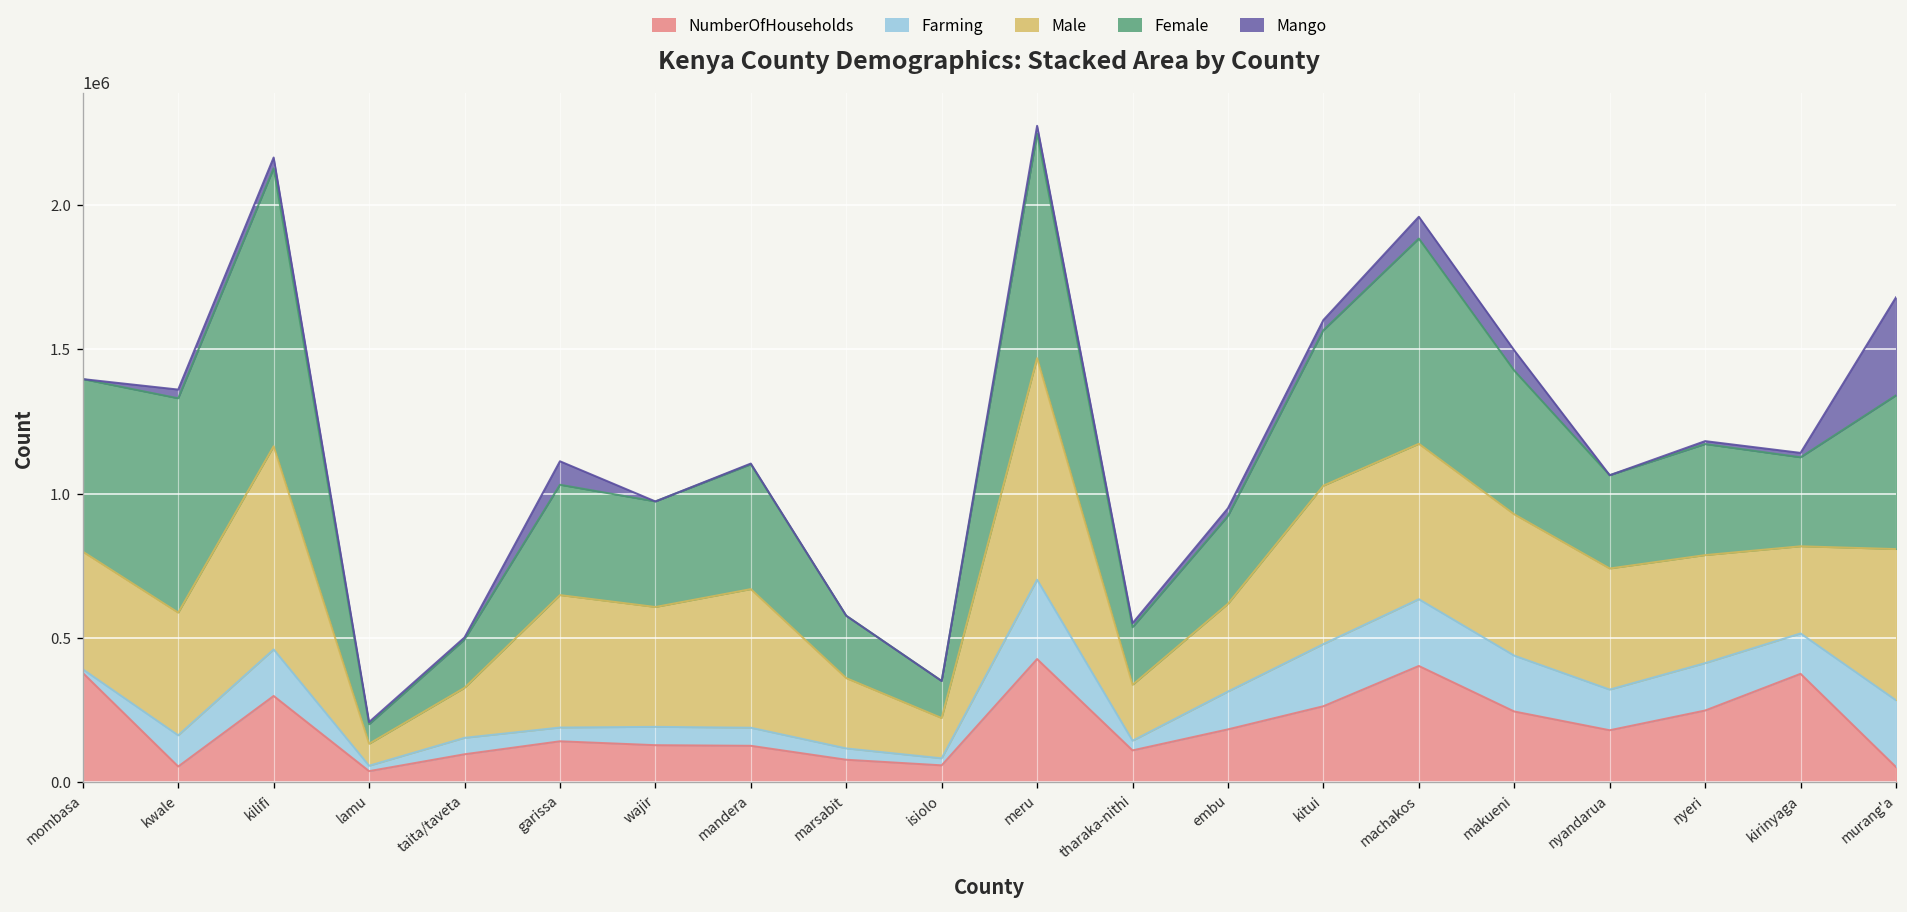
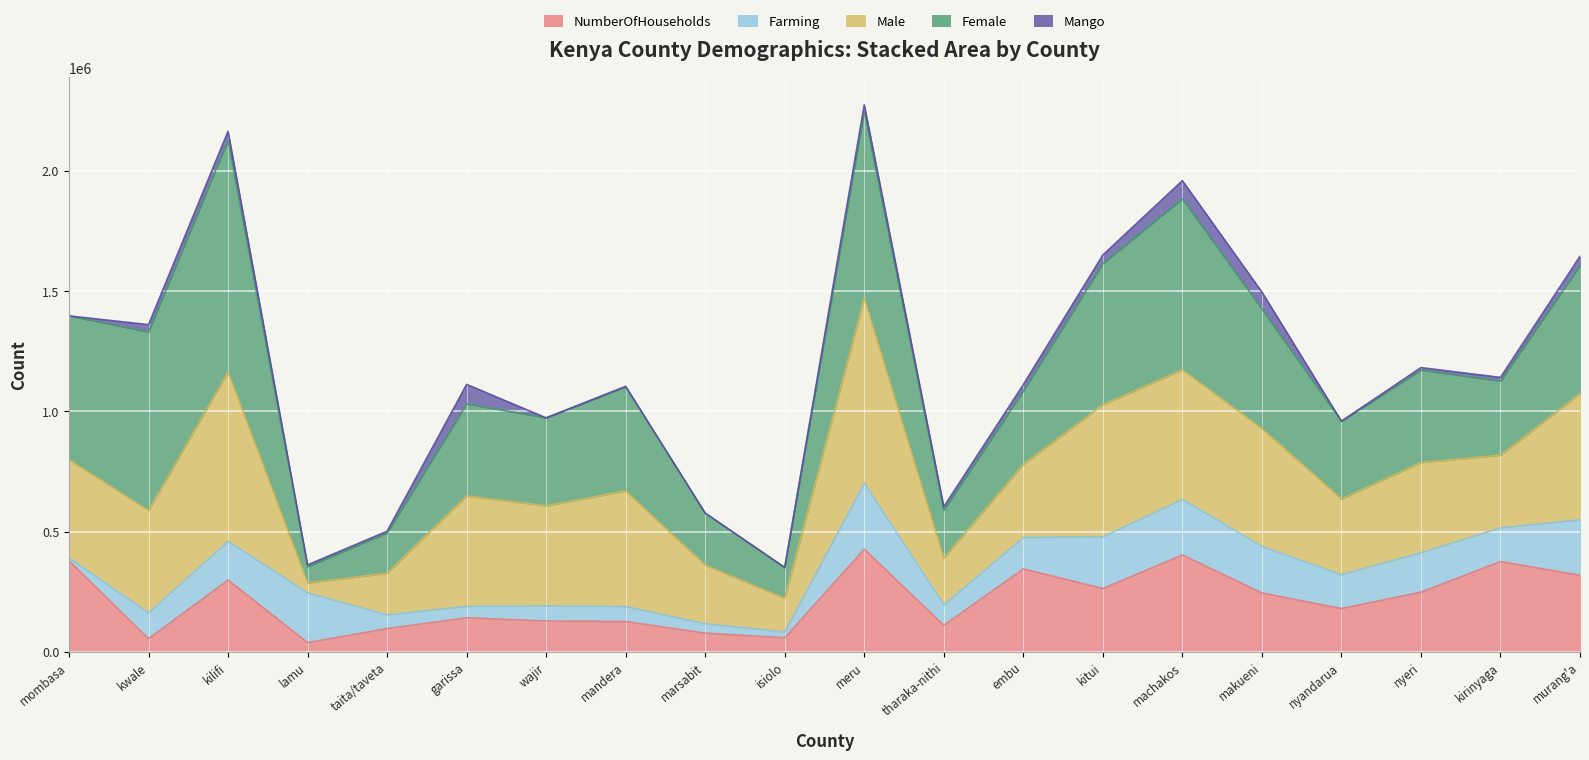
  {
    "NumberOfHouseholds": {
      "mombasa": 380000,
      "kwale": 50000,
      "kilifi": 300000,
      "lamu": 40000,
      "taita/taveta": 100000,
      "garissa": 140000,
      "wajir": 130000,
      "mandera": 130000,
      "marsabit": 80000,
      "isiolo": 60000,
      "meru": 430000,
      "tharaka-nithi": 110000,
-     "embu": 180000,
+     "embu": 340000,
      "kitui": 260000,
      "machakos": 400000,
      "makueni": 240000,
      "nyandarua": 180000,
      "nyeri": 250000,
      "kirinyaga": 380000,
-     "murang'a": 50000
+     "murang'a": 320000
    },
    "Farming": {
      "mombasa": 10000,
      "kwale": 110000,
      "kilifi": 160000,
-     "lamu": 20000,
+     "lamu": 210000,
      "taita/taveta": 60000,
      "garissa": 50000,
      "wajir": 60000,
      "mandera": 60000,
      "marsabit": 40000,
      "isiolo": 20000,
      "meru": 270000,
-     "tharaka-nithi": 30000,
+     "tharaka-nithi": 90000,
      "embu": 130000,
      "kitui": 220000,
      "machakos": 230000,
      "makueni": 190000,
      "nyandarua": 140000,
      "nyeri": 160000,
      "kirinyaga": 140000,
      "murang'a": 230000
    },
    "Male": {
      "mombasa": 410000,
      "kwale": 430000,
      "kilifi": 700000,
-     "lamu": 80000,
+     "lamu": 40000,
      "taita/taveta": 170000,
      "garissa": 460000,
      "wajir": 420000,
      "mandera": 480000,
      "marsabit": 240000,
      "isiolo": 140000,
      "meru": 770000,
      "tharaka-nithi": 190000,
      "embu": 300000,
      "kitui": 550000,
      "machakos": 540000,
      "makueni": 490000,
-     "nyandarua": 420000,
+     "nyandarua": 320000,
      "nyeri": 370000,
      "kirinyaga": 300000,
      "murang'a": 520000
    },
    "Female": {
      "kwale": 740000,
      "kilifi": 960000,
      "garissa": 380000,
      "meru": 780000,
      "tharaka-nithi": 200000,
      "embu": 300000,
-     "kitui": 540000,
+     "kitui": 590000,
      "machakos": 710000,
      "makueni": 500000,
      "kirinyaga": 310000,
      "murang'a": 530000
    },
    "Mango": {
      "kwale": 30000,
      "kilifi": 40000,
      "garissa": 80000,
      "meru": 30000,
      "tharaka-nithi": 10000,
      "embu": 30000,
      "kitui": 40000,
      "machakos": 80000,
      "makueni": 70000,
      "kirinyaga": 20000,
-     "murang'a": 340000
+     "murang'a": 40000
    }
  }
